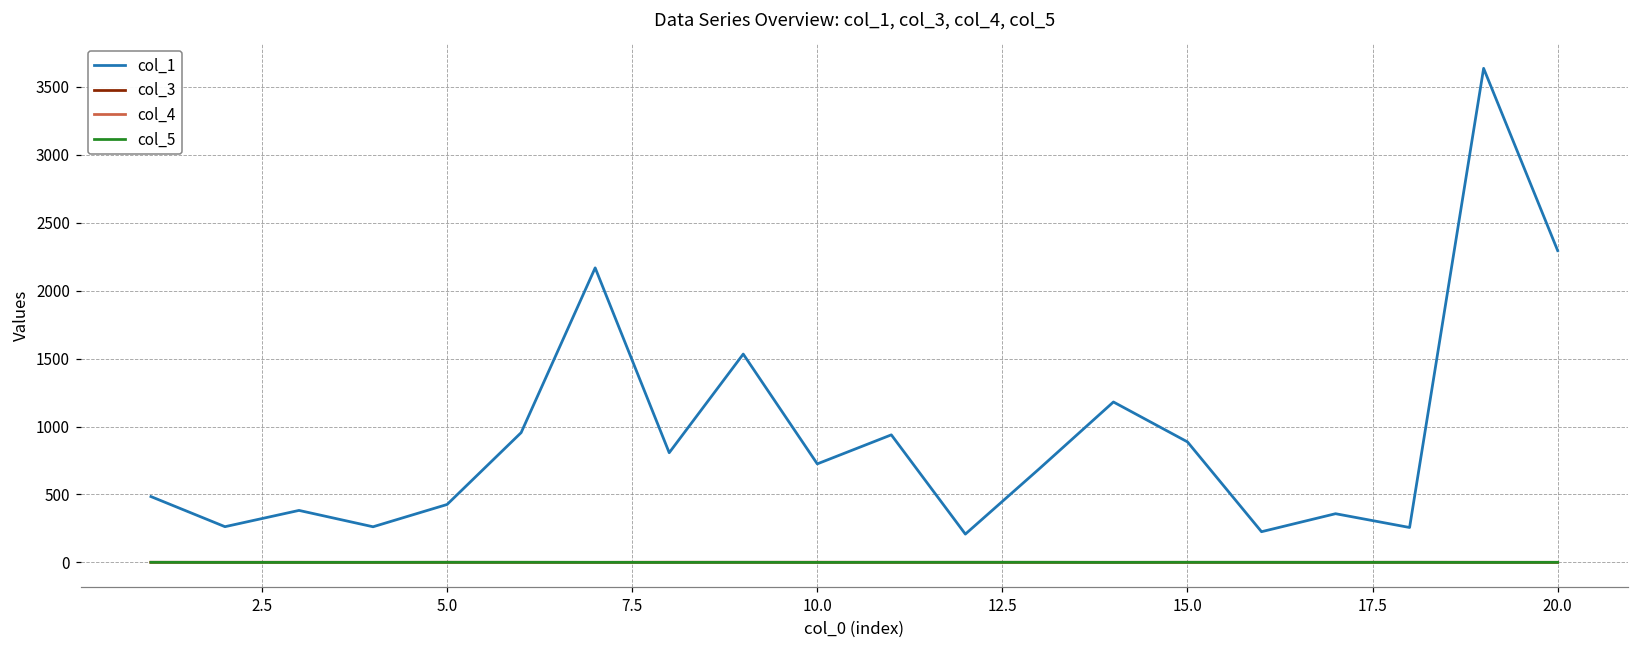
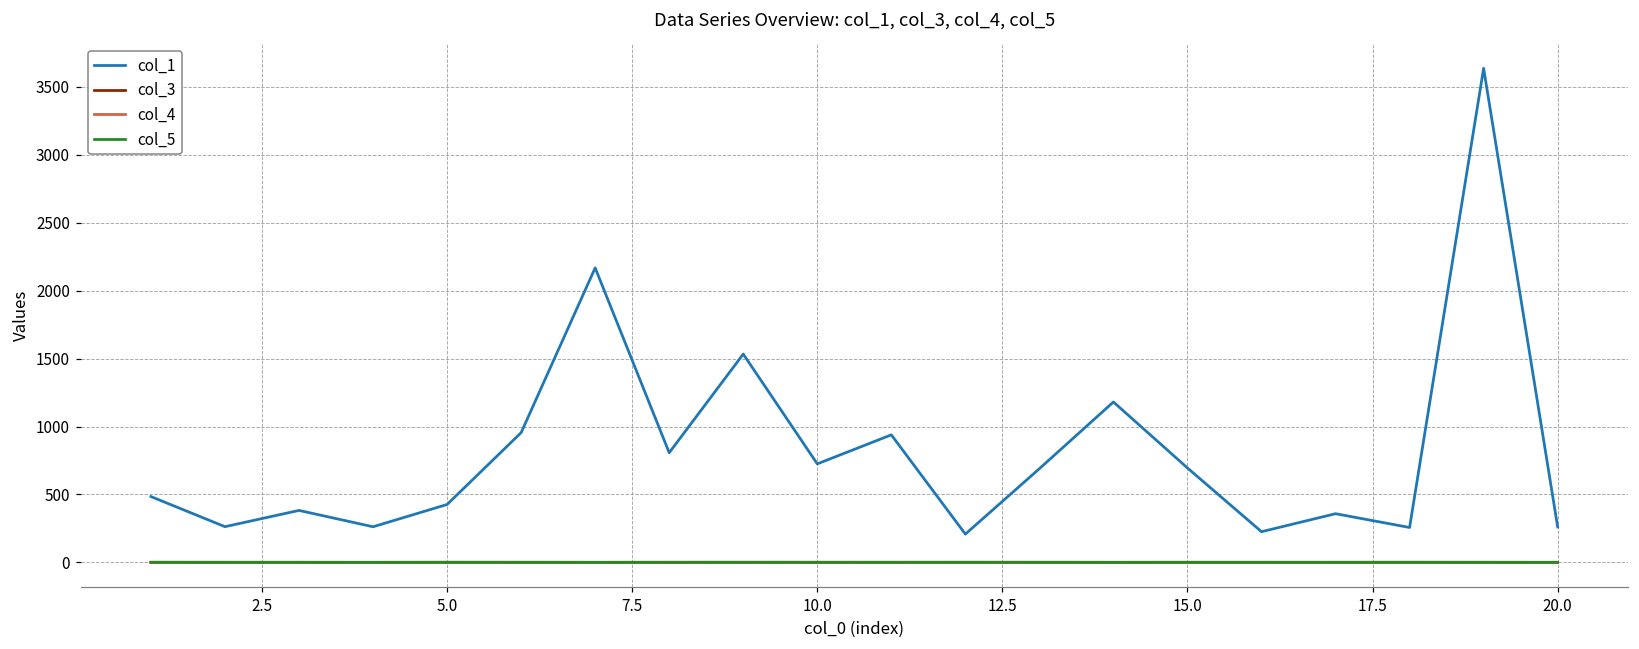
  {
    "col_1": {
      "5.0": 430,
      "10.0": 730,
-     "15.0": 890,
-     "20.0": 2300
+     "15.0": 700,
+     "20.0": 260
    },
    "col_5": {
      "5.0": 0,
      "10.0": 0,
      "15.0": 0,
      "20.0": 0
    }
  }
